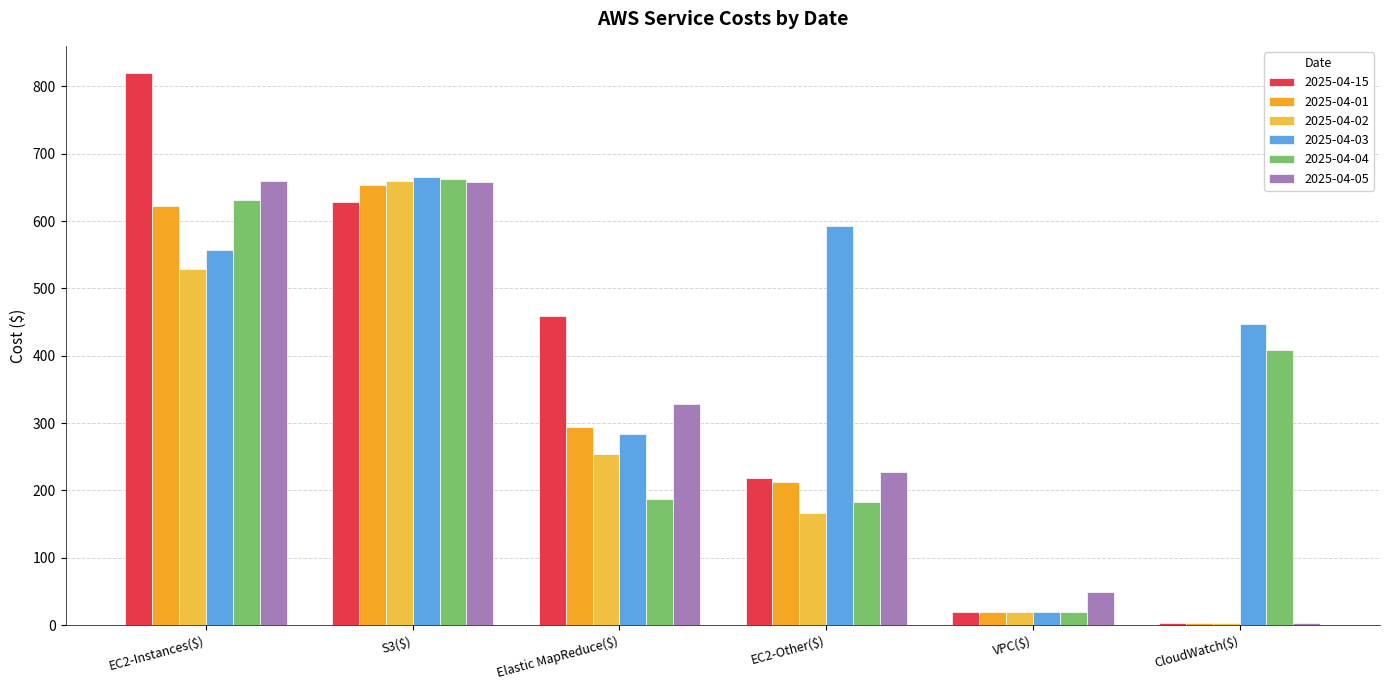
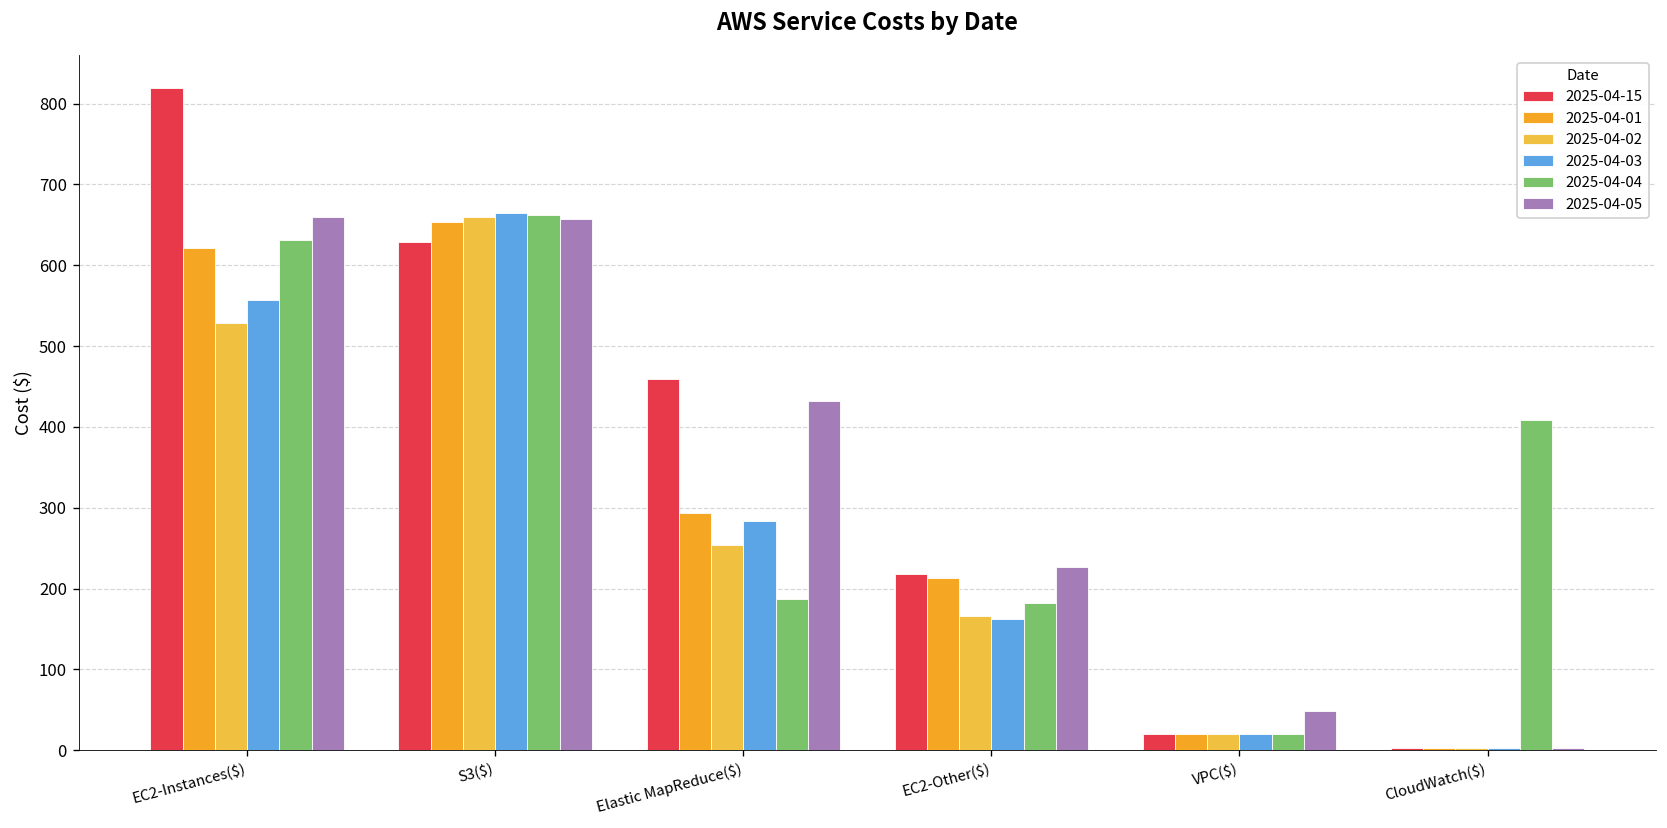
  {
    "2025-04-15": {
      "EC2-Instances($)": 820,
      "S3($)": 630,
      "Elastic MapReduce($)": 460,
      "EC2-Other($)": 220,
      "VPC($)": 20
    },
    "2025-04-03": {
      "EC2-Instances($)": 560,
      "S3($)": 660,
      "Elastic MapReduce($)": 280,
-     "EC2-Other($)": 590,
+     "EC2-Other($)": 160,
      "VPC($)": 20,
-     "CloudWatch($)": 450
+     "CloudWatch($)": 0
    },
    "2025-04-04": {
      "EC2-Instances($)": 630,
      "S3($)": 660,
      "Elastic MapReduce($)": 190,
      "EC2-Other($)": 180,
      "VPC($)": 20,
      "CloudWatch($)": 410
    },
    "2025-04-05": {
      "EC2-Instances($)": 660,
      "S3($)": 660,
-     "Elastic MapReduce($)": 330,
+     "Elastic MapReduce($)": 430,
      "EC2-Other($)": 230,
      "VPC($)": 50
    }
  }
